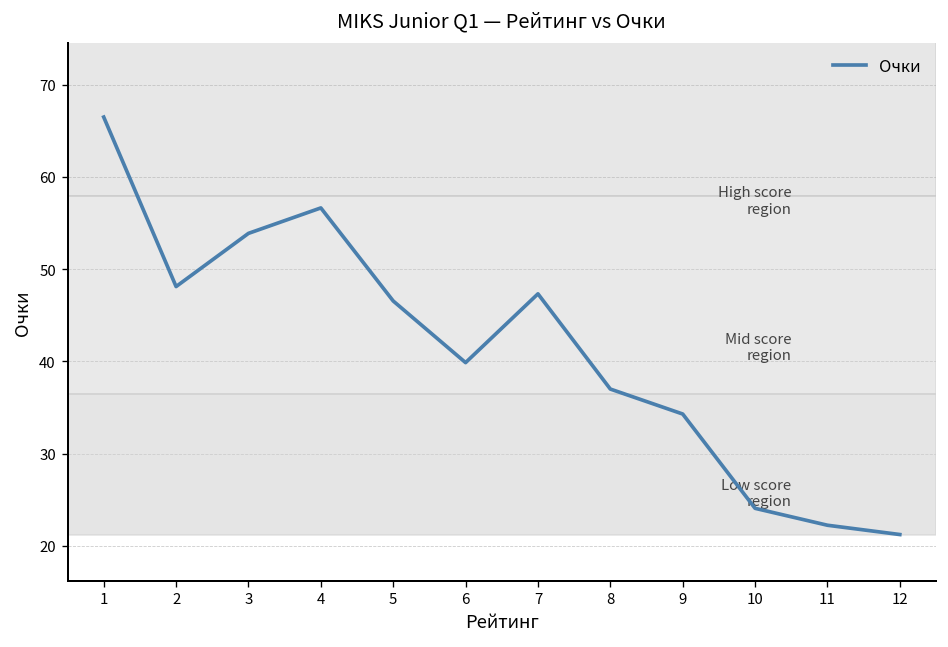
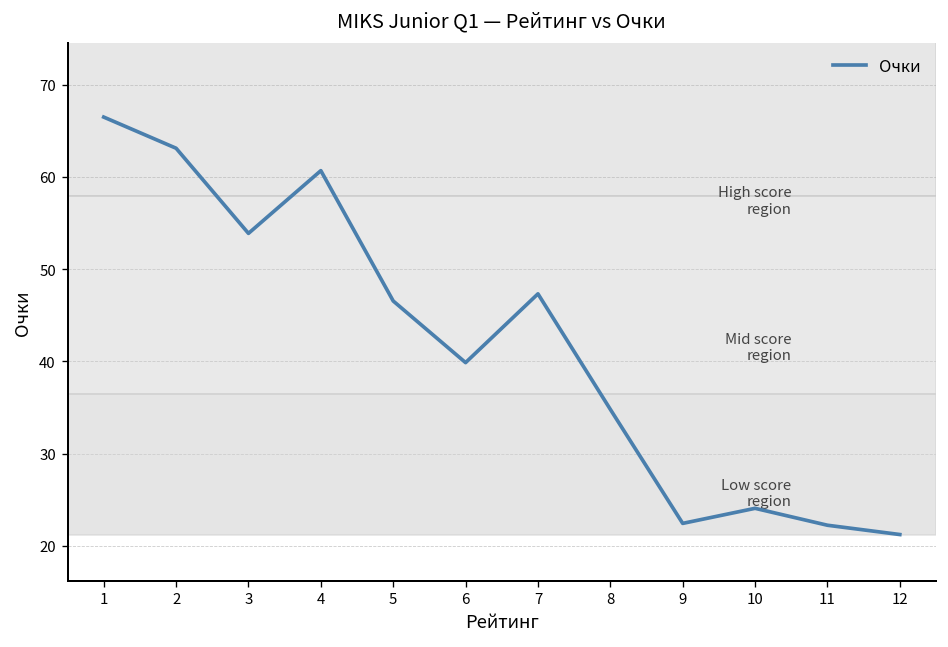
  {
    "1": 66,
-   "2": 48,
+   "2": 63,
    "3": 54,
-   "4": 57,
+   "4": 61,
    "5": 47,
    "6": 40,
    "7": 47,
-   "8": 37,
-   "9": 34,
+   "8": 35,
+   "9": 22,
    "10": 24,
    "11": 22,
    "12": 21
  }
